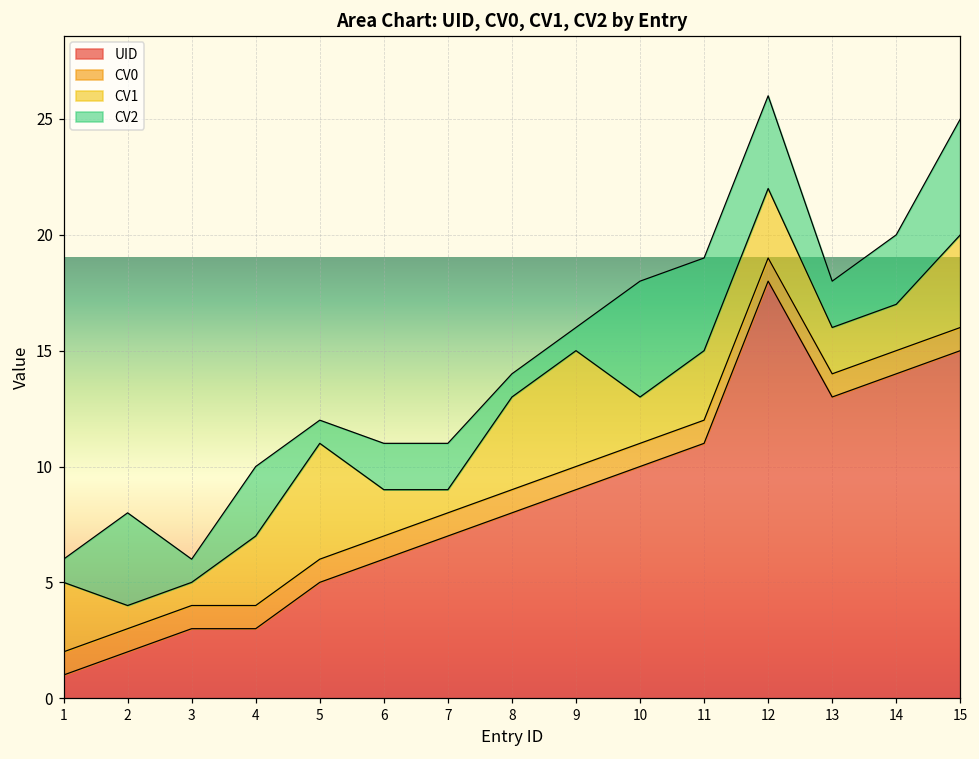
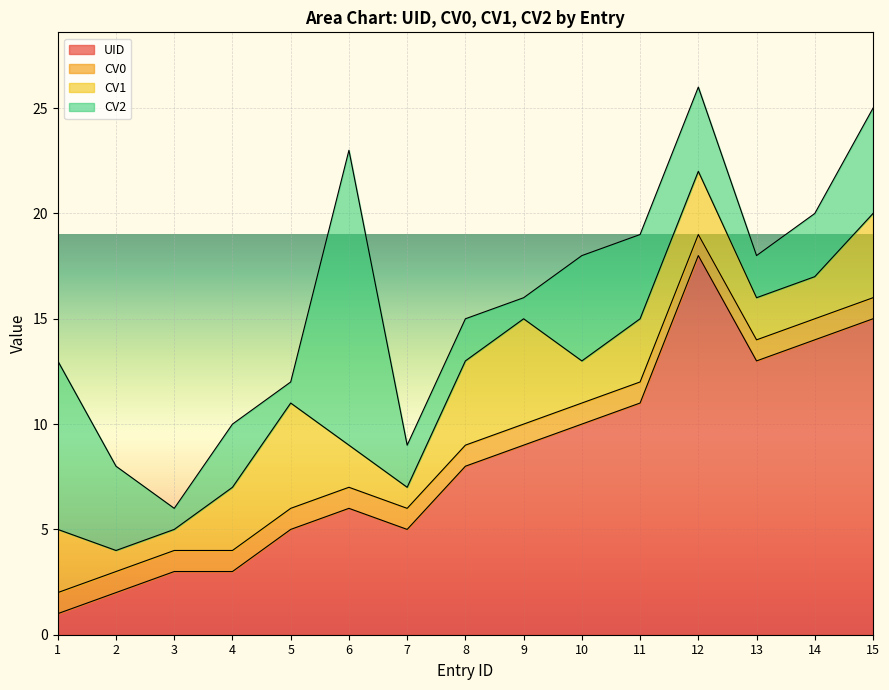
  {
    "UID": {
      "1": 1,
      "2": 2,
      "3": 3,
      "4": 3,
      "5": 5,
      "6": 6,
-     "7": 7,
+     "7": 5,
      "8": 8,
      "9": 9,
      "10": 10,
      "11": 11,
      "12": 18,
      "13": 13,
      "14": 14,
      "15": 15
    },
    "CV2": {
-     "1": 1,
+     "1": 8,
      "2": 4,
      "3": 1,
      "4": 3,
      "5": 1,
-     "6": 2,
+     "6": 14,
      "7": 2,
-     "8": 1,
+     "8": 2,
      "9": 1,
      "10": 5,
      "11": 4,
      "12": 4,
      "13": 2,
      "14": 3,
      "15": 5
    }
  }
